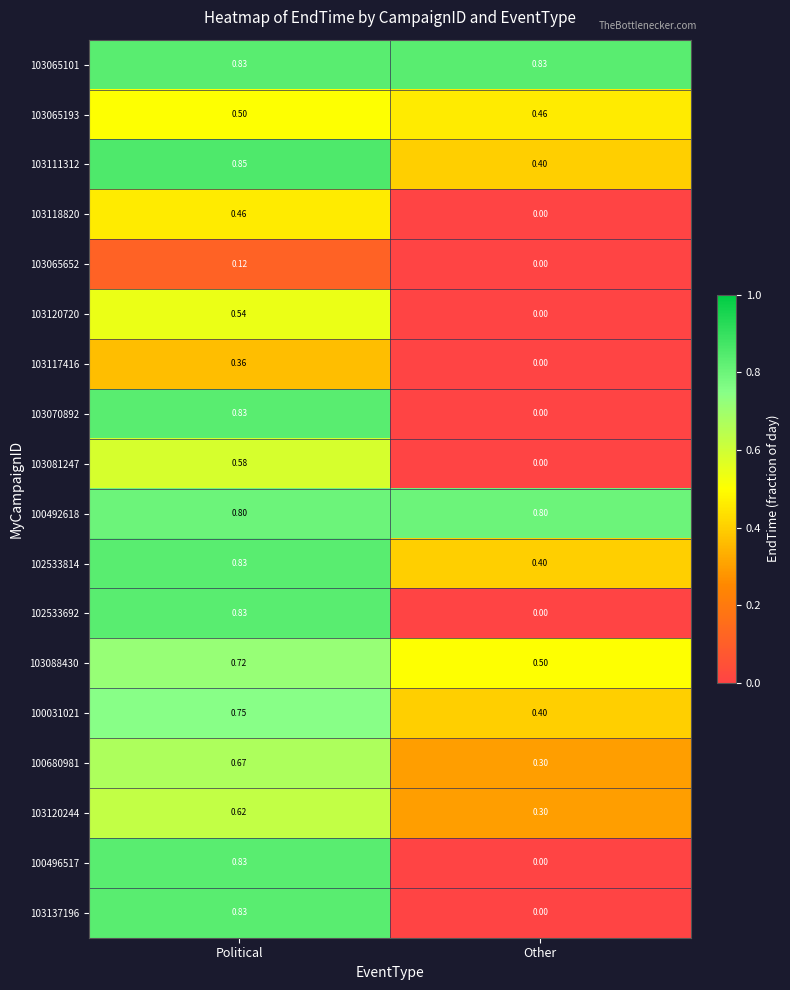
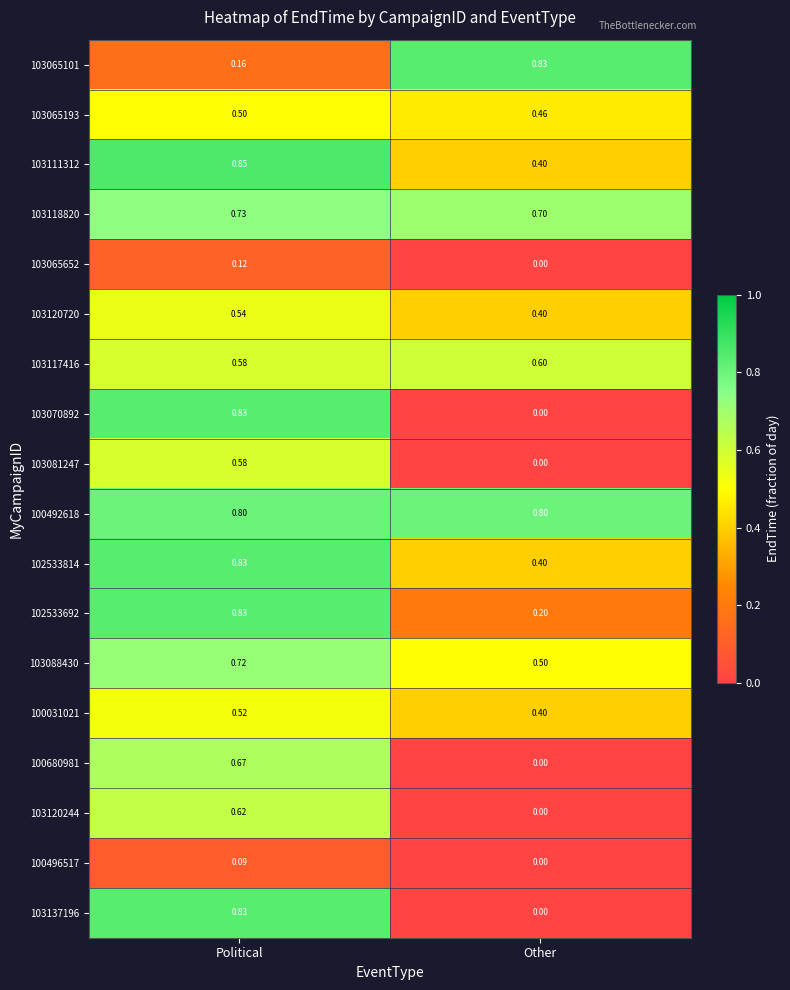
  {
    "103065101": {
-     "Political": 0.83,
+     "Political": 0.16,
      "Other": 0.83
    },
    "103065193": {
      "Political": 0.50,
      "Other": 0.46
    },
    "103111312": {
      "Political": 0.85,
      "Other": 0.40
    },
    "103118820": {
-     "Political": 0.46,
-     "Other": 0.00
+     "Political": 0.73,
+     "Other": 0.70
    },
    "103065652": {
      "Political": 0.12,
      "Other": 0.00
    },
    "103120720": {
      "Political": 0.54,
-     "Other": 0.00
+     "Other": 0.40
    },
    "103117416": {
-     "Political": 0.36,
-     "Other": 0.00
+     "Political": 0.58,
+     "Other": 0.60
    },
    "103070892": {
      "Political": 0.83,
      "Other": 0.00
    },
    "103081247": {
      "Political": 0.58,
      "Other": 0.00
    },
    "100492618": {
      "Political": 0.80,
      "Other": 0.80
    },
    "102533814": {
      "Political": 0.83,
      "Other": 0.40
    },
    "102533692": {
      "Political": 0.83,
-     "Other": 0.00
+     "Other": 0.20
    },
    "103088430": {
      "Political": 0.72,
      "Other": 0.50
    },
    "100031021": {
-     "Political": 0.75,
+     "Political": 0.52,
      "Other": 0.40
    },
    "100680981": {
      "Political": 0.67,
-     "Other": 0.30
+     "Other": 0.00
    },
    "103120244": {
      "Political": 0.62,
-     "Other": 0.30
+     "Other": 0.00
    },
    "100496517": {
-     "Political": 0.83,
+     "Political": 0.09,
      "Other": 0.00
    },
    "103137196": {
      "Political": 0.83,
      "Other": 0.00
    }
  }
